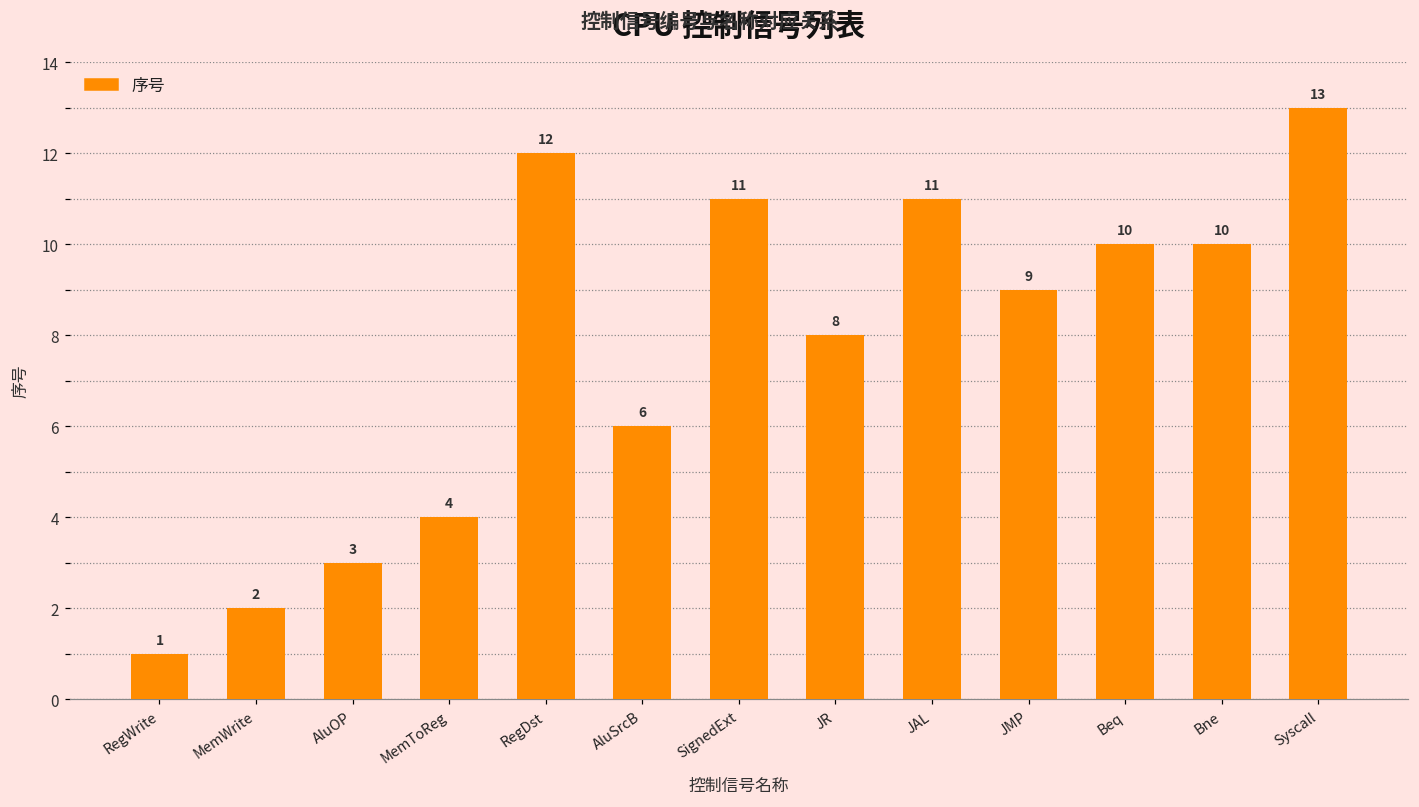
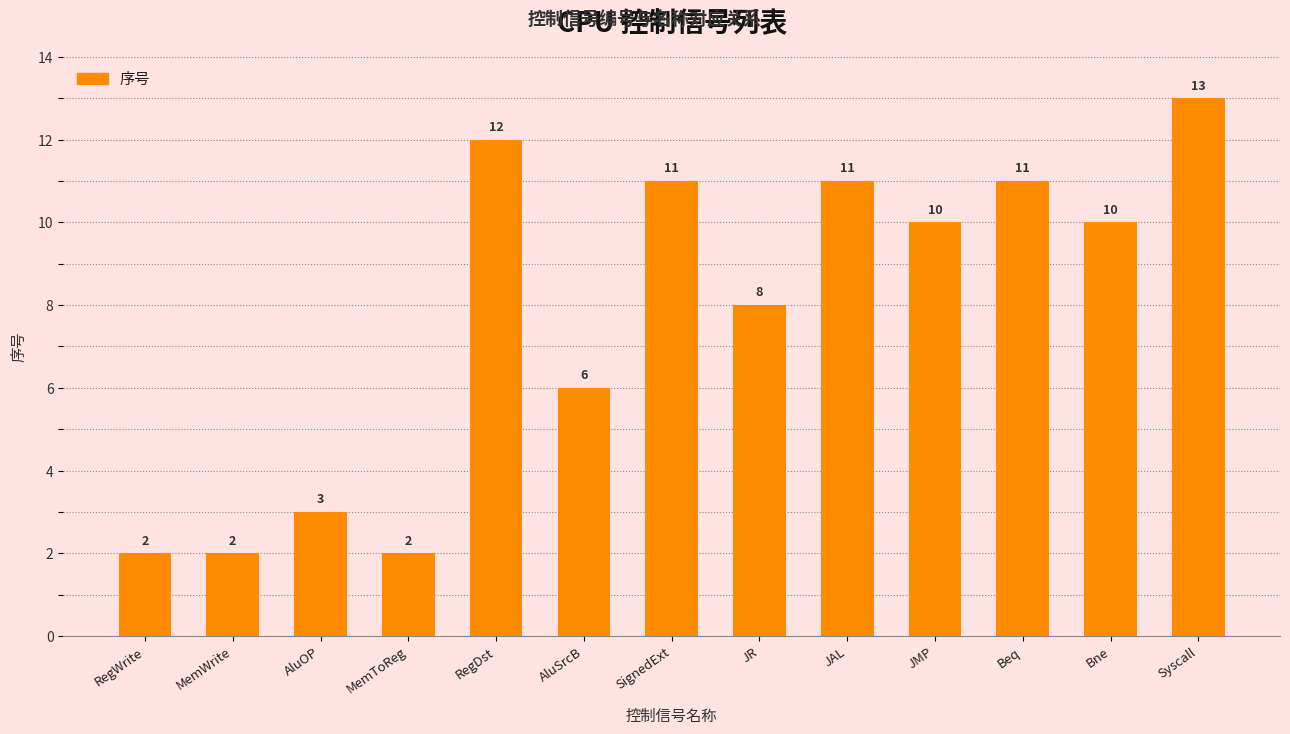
  {
-   "RegWrite": 1,
+   "RegWrite": 2,
    "MemWrite": 2,
    "AluOP": 3,
-   "MemToReg": 4,
+   "MemToReg": 2,
    "RegDst": 12,
    "AluSrcB": 6,
    "SignedExt": 11,
    "JR": 8,
    "JAL": 11,
-   "JMP": 9,
-   "Beq": 10,
+   "JMP": 10,
+   "Beq": 11,
    "Bne": 10,
    "Syscall": 13
  }
